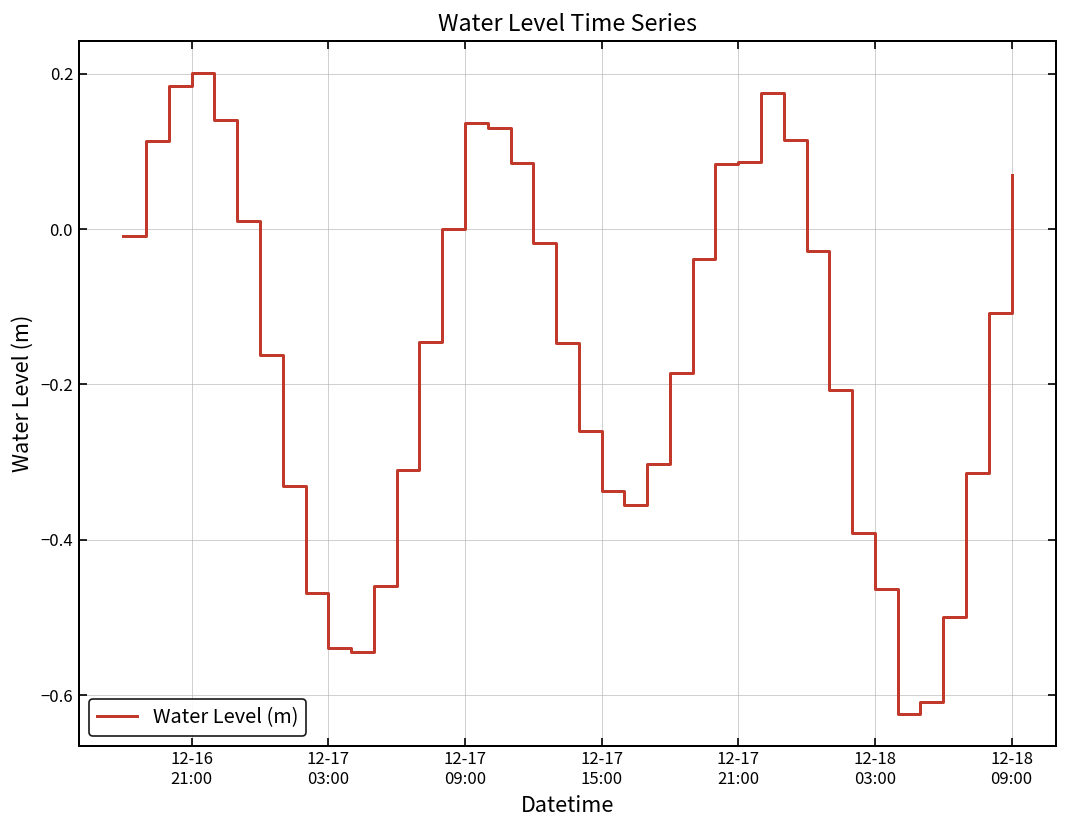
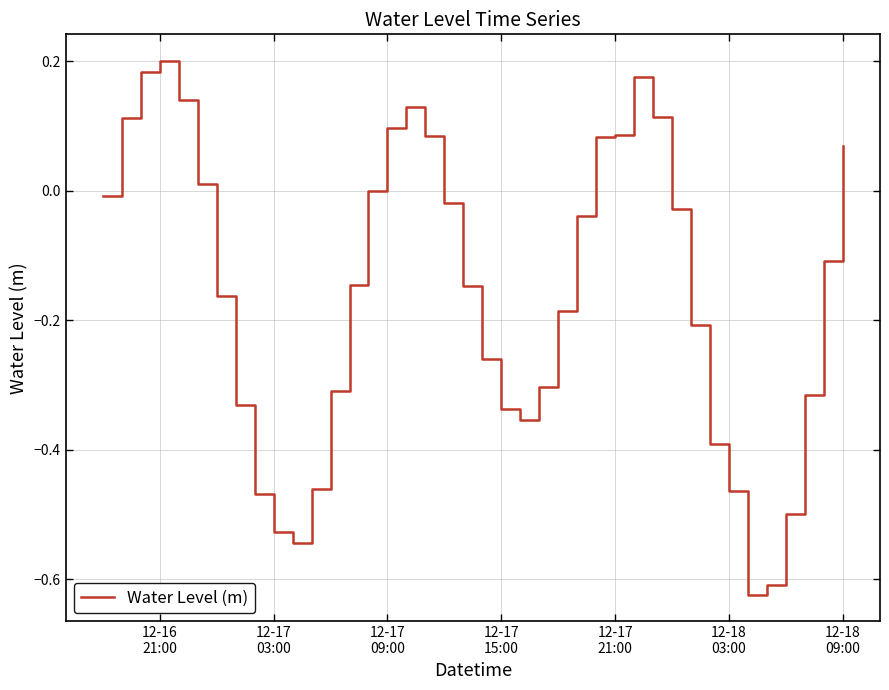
  {
    "12-16 21:00": 0.20,
-   "12-17 03:00": -0.54,
-   "12-17 09:00": 0.14,
+   "12-17 03:00": -0.53,
+   "12-17 09:00": 0.10,
    "12-17 15:00": -0.34,
    "12-17 21:00": 0.09,
    "12-18 03:00": -0.46,
    "12-18 09:00": 0.07
  }
